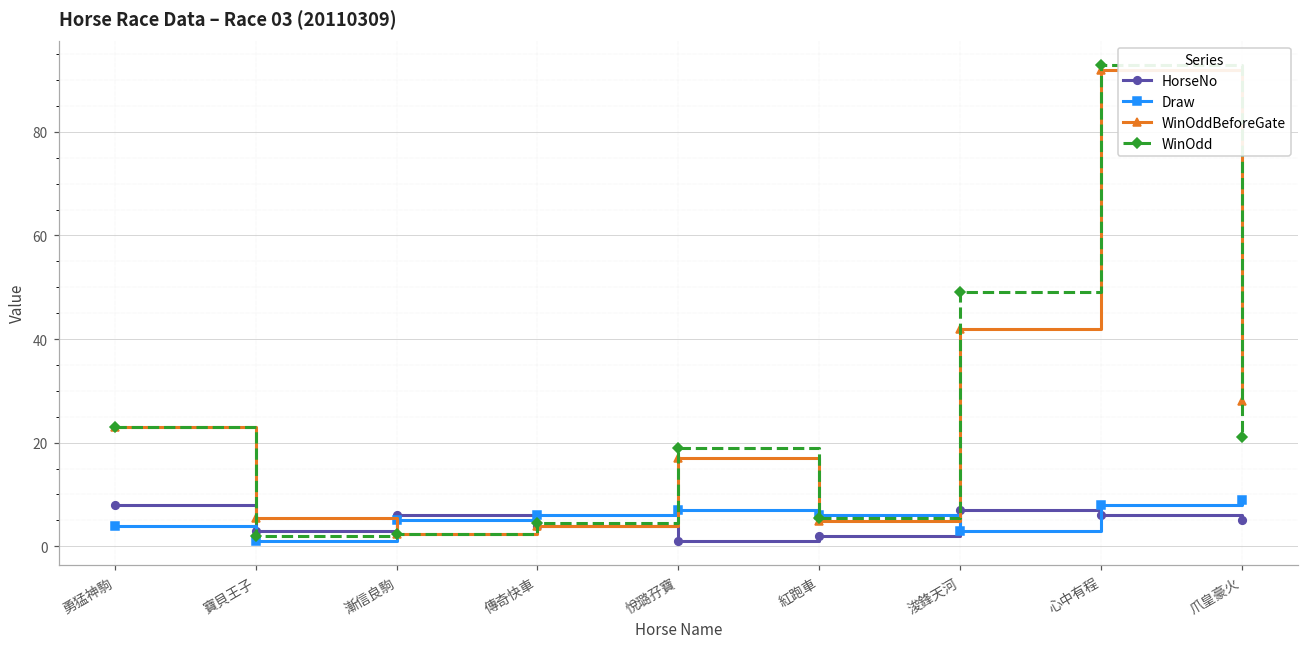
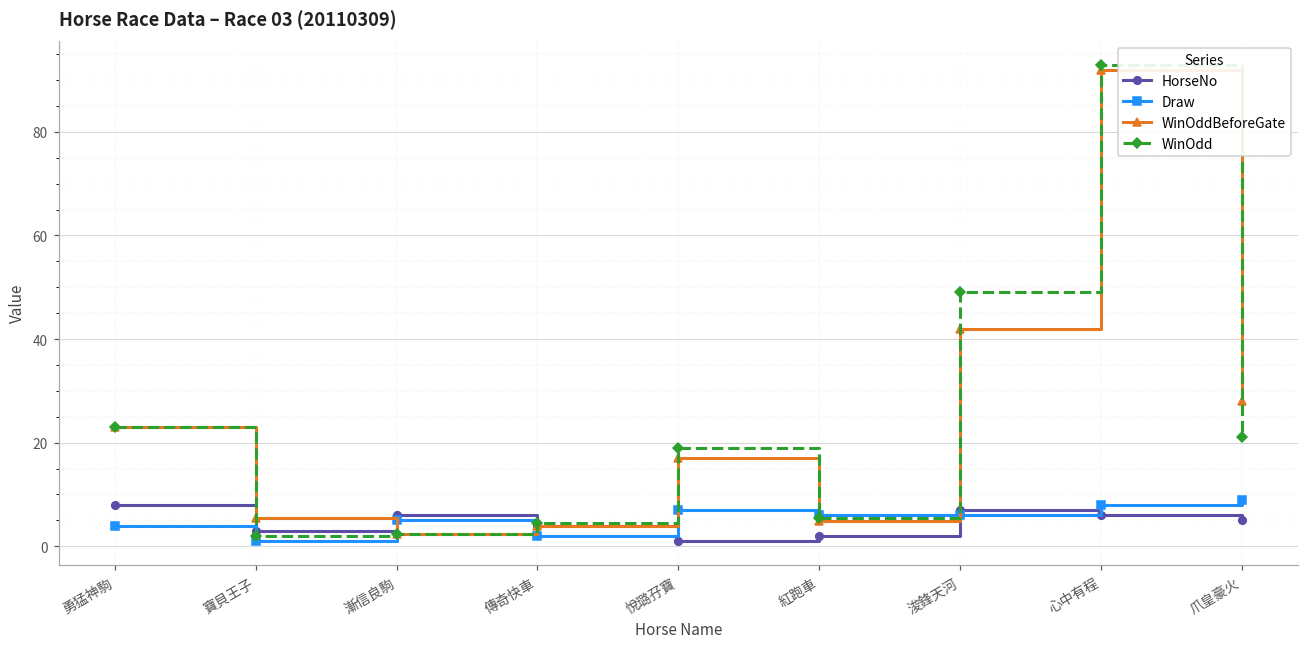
  {
    "HorseNo": {
      "勇猛神駒": 8,
      "寶貝王子": 3,
      "漸信良駒": 6,
      "悅璐孖寶": 1,
      "紅跑車": 2,
      "浚鋒天河": 7,
      "心中有程": 6,
      "爪皇豪火": 5
    },
    "Draw": {
      "勇猛神駒": 4,
      "寶貝王子": 1,
      "漸信良駒": 5,
-     "傳奇快車": 6,
+     "傳奇快車": 2,
      "悅璐孖寶": 7,
-     "浚鋒天河": 3,
+     "浚鋒天河": 6,
      "心中有程": 8,
      "爪皇豪火": 9
    },
    "WinOddBeforeGate": {
      "寶貝王子": 6,
      "悅璐孖寶": 17,
      "紅跑車": 5,
      "浚鋒天河": 42,
      "心中有程": 92,
      "爪皇豪火": 28
    },
    "WinOdd": {
      "寶貝王子": 2,
      "悅璐孖寶": 19,
      "浚鋒天河": 49,
      "心中有程": 93,
      "爪皇豪火": 21
    }
  }
